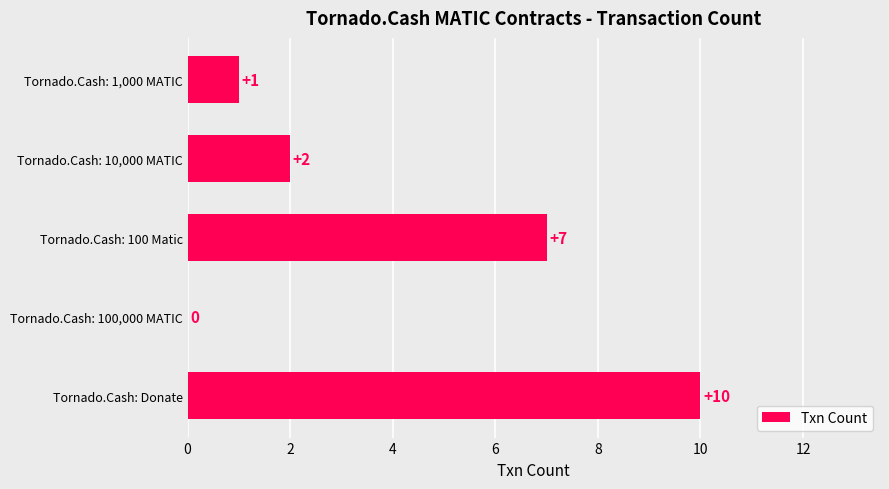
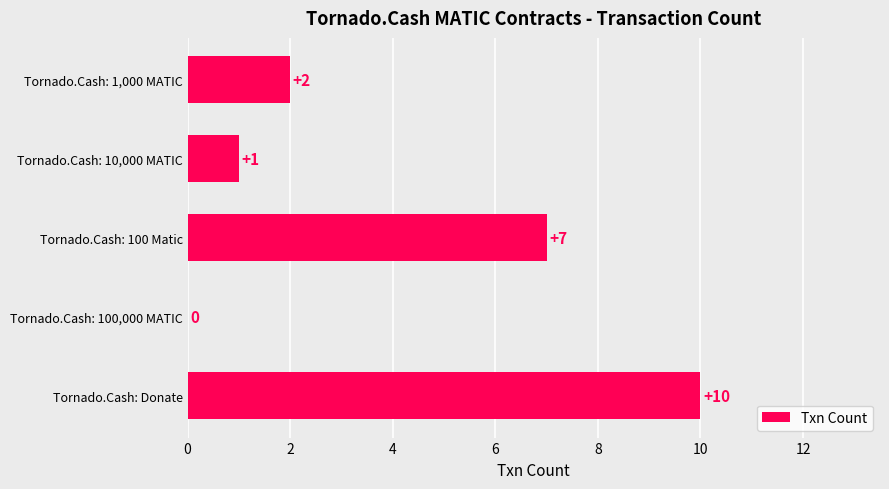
  {
-   "Tornado.Cash: 1,000 MATIC": "+1",
-   "Tornado.Cash: 10,000 MATIC": "+2",
+   "Tornado.Cash: 1,000 MATIC": "+2",
+   "Tornado.Cash: 10,000 MATIC": "+1",
    "Tornado.Cash: 100 Matic": "+7",
    "Tornado.Cash: 100,000 MATIC": "0",
    "Tornado.Cash: Donate": "+10"
  }
